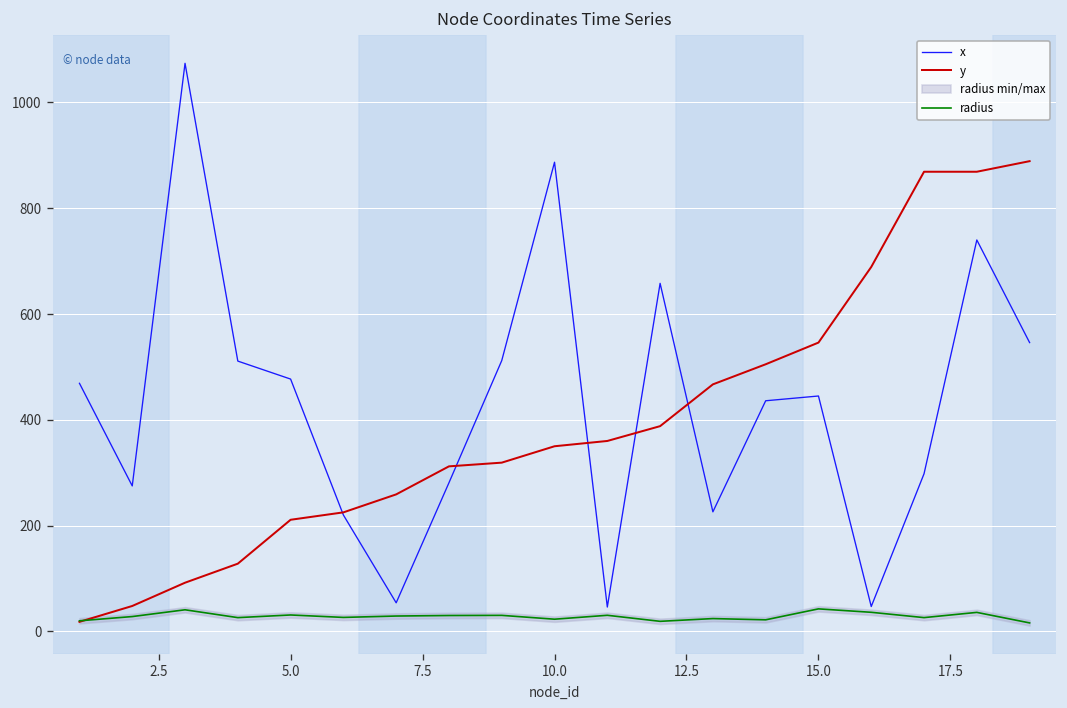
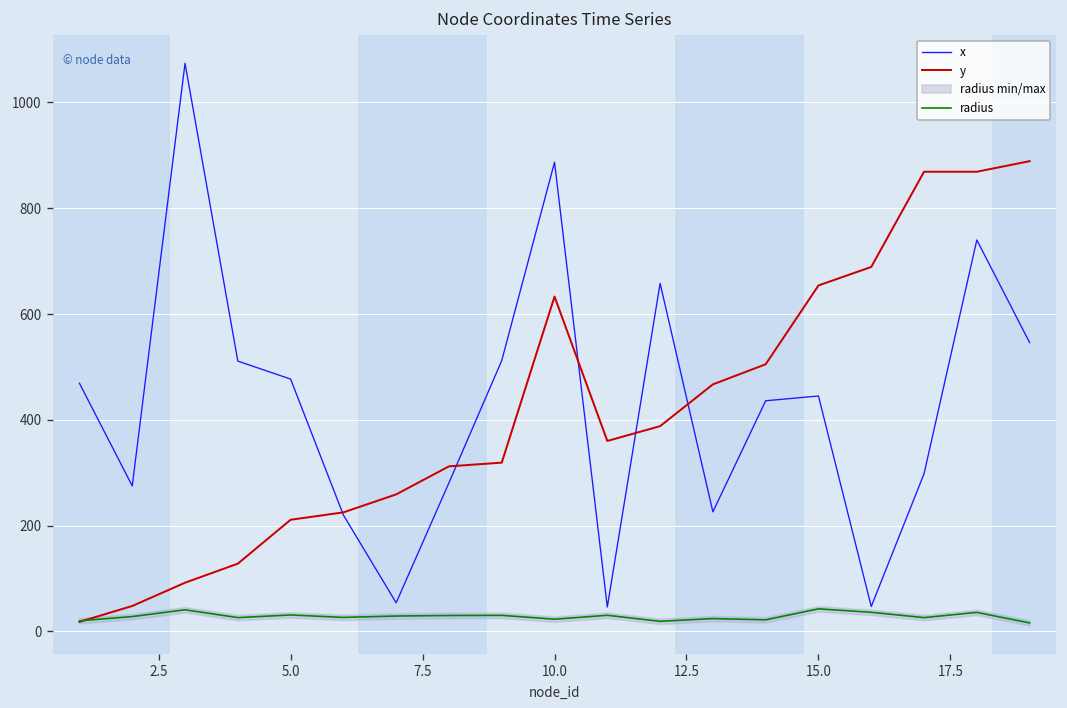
  {
    "x": {
      "5.0": 480,
      "10.0": 890,
      "15.0": 450
    },
    "y": {
      "5.0": 210,
-     "10.0": 350,
-     "15.0": 550
+     "10.0": 630,
+     "15.0": 650
    }
  }
